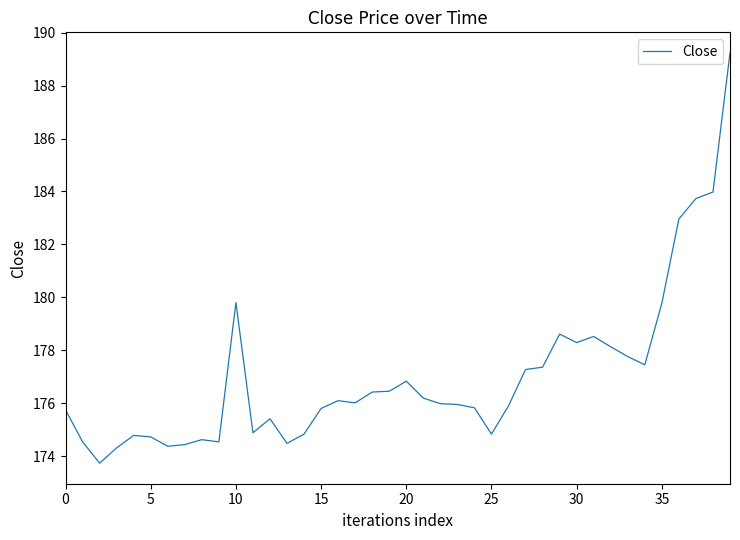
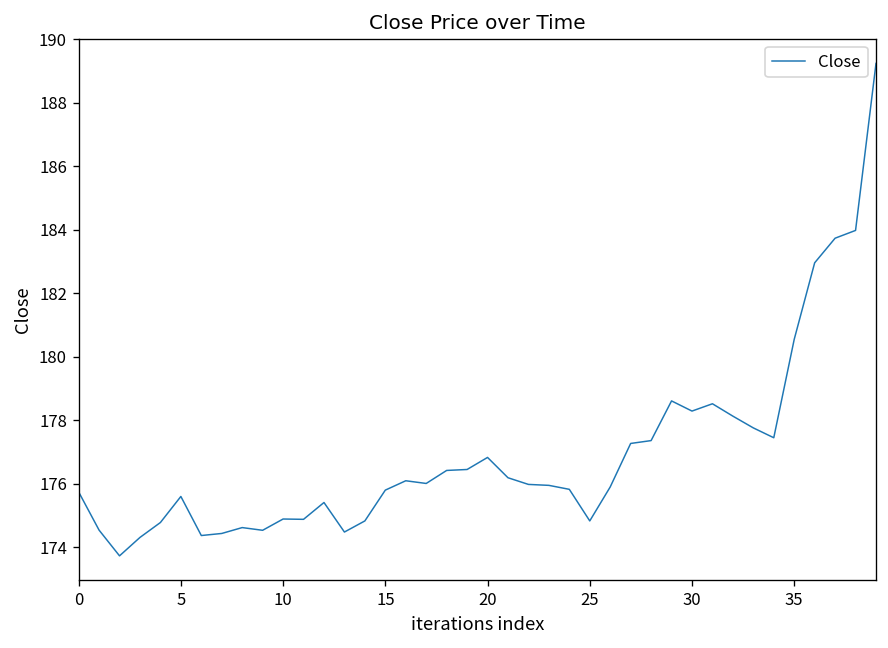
  {
    "0": 175.7,
-   "5": 174.7,
-   "10": 179.8,
+   "5": 175.6,
+   "10": 174.9,
    "15": 175.8,
    "20": 176.8,
    "25": 174.8,
    "30": 178.3,
-   "35": 179.8
+   "35": 180.5
  }
